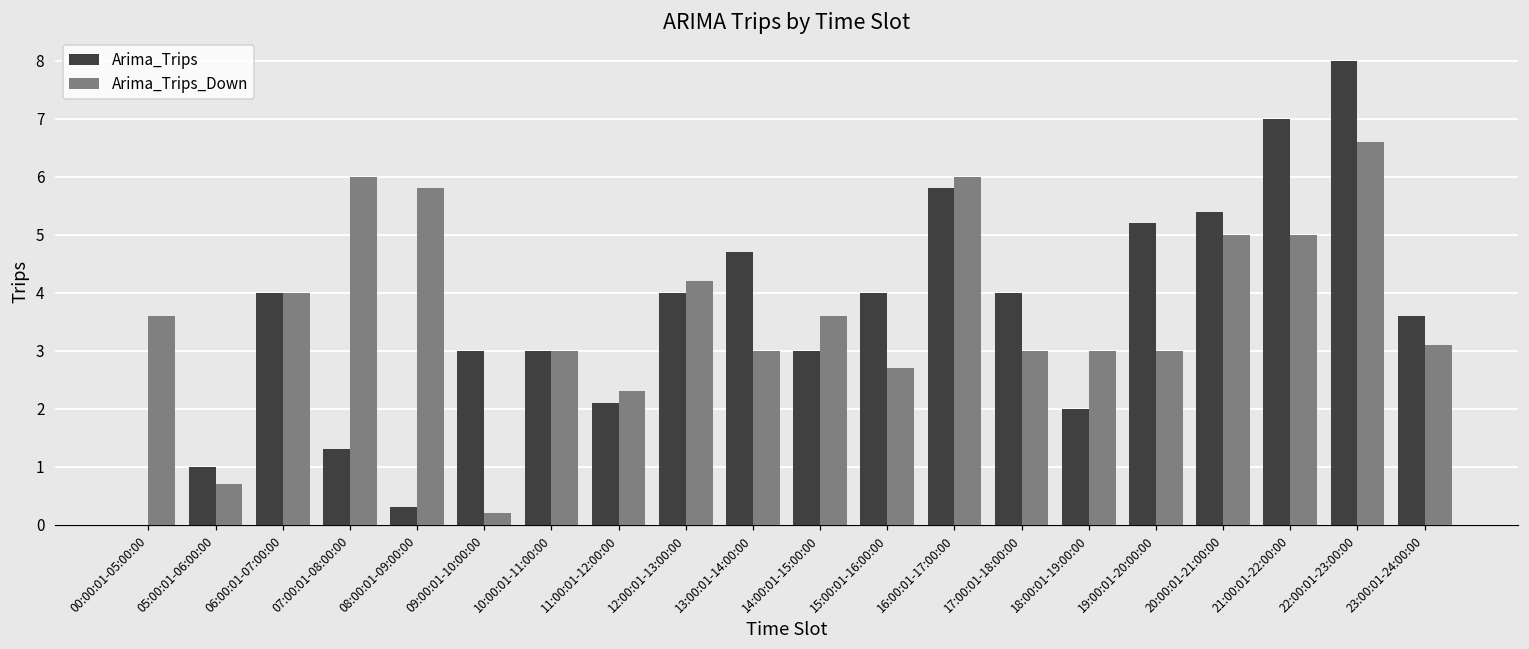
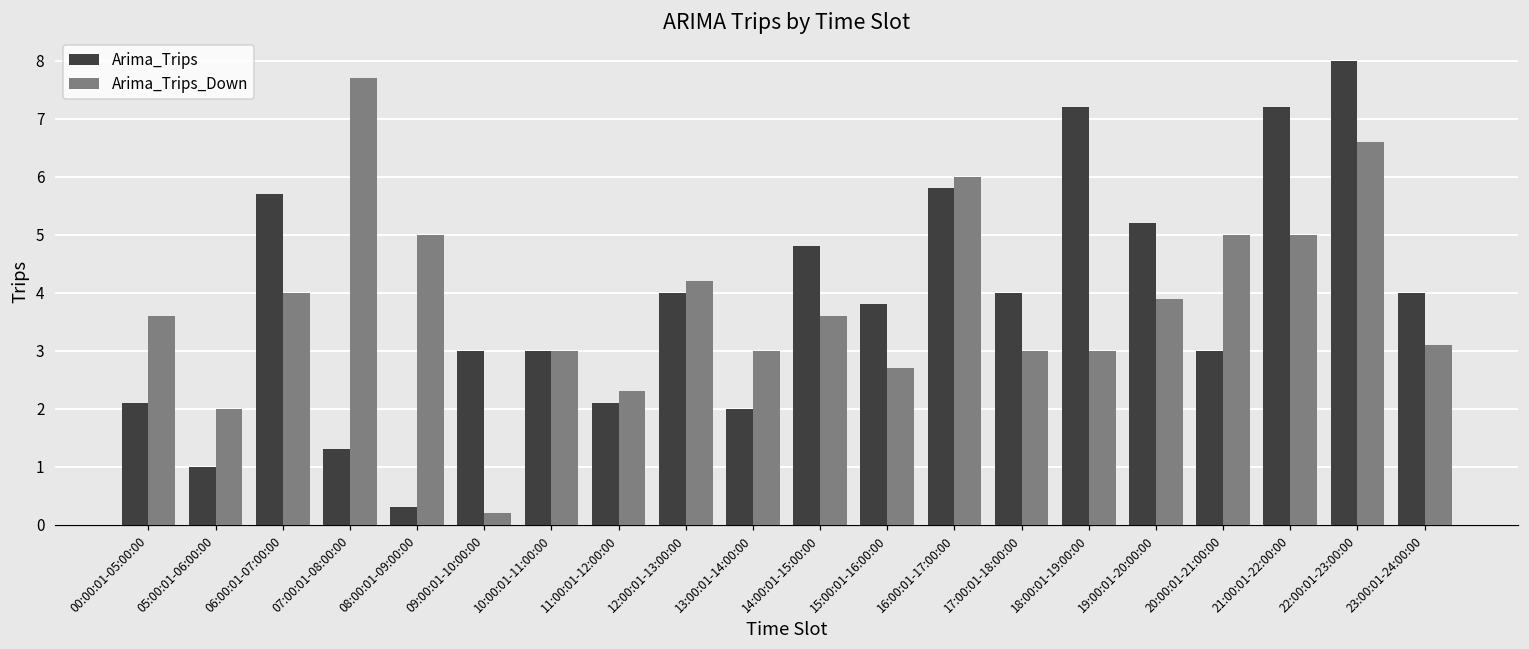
  {
    "Arima_Trips": {
-     "00:00:01-05:00:00": 0.0,
+     "00:00:01-05:00:00": 2.1,
      "05:00:01-06:00:00": 1.0,
-     "06:00:01-07:00:00": 4.0,
+     "06:00:01-07:00:00": 5.7,
      "07:00:01-08:00:00": 1.3,
      "08:00:01-09:00:00": 0.3,
      "09:00:01-10:00:00": 3.0,
      "10:00:01-11:00:00": 3.0,
      "11:00:01-12:00:00": 2.1,
      "12:00:01-13:00:00": 4.0,
-     "13:00:01-14:00:00": 4.7,
-     "14:00:01-15:00:00": 3.0,
-     "15:00:01-16:00:00": 4.0,
+     "13:00:01-14:00:00": 2.0,
+     "14:00:01-15:00:00": 4.8,
+     "15:00:01-16:00:00": 3.8,
      "16:00:01-17:00:00": 5.8,
      "17:00:01-18:00:00": 4.0,
-     "18:00:01-19:00:00": 2.0,
+     "18:00:01-19:00:00": 7.2,
      "19:00:01-20:00:00": 5.2,
-     "20:00:01-21:00:00": 5.4,
-     "21:00:01-22:00:00": 7.0,
+     "20:00:01-21:00:00": 3.0,
+     "21:00:01-22:00:00": 7.2,
      "22:00:01-23:00:00": 8.0,
-     "23:00:01-24:00:00": 3.6
+     "23:00:01-24:00:00": 4.0
    },
    "Arima_Trips_Down": {
      "00:00:01-05:00:00": 3.6,
-     "05:00:01-06:00:00": 0.7,
+     "05:00:01-06:00:00": 2.0,
      "06:00:01-07:00:00": 4.0,
-     "07:00:01-08:00:00": 6.0,
-     "08:00:01-09:00:00": 5.8,
+     "07:00:01-08:00:00": 7.7,
+     "08:00:01-09:00:00": 5.0,
      "09:00:01-10:00:00": 0.2,
      "10:00:01-11:00:00": 3.0,
      "11:00:01-12:00:00": 2.3,
      "12:00:01-13:00:00": 4.2,
      "13:00:01-14:00:00": 3.0,
      "14:00:01-15:00:00": 3.6,
      "15:00:01-16:00:00": 2.7,
      "16:00:01-17:00:00": 6.0,
      "17:00:01-18:00:00": 3.0,
      "18:00:01-19:00:00": 3.0,
-     "19:00:01-20:00:00": 3.0,
+     "19:00:01-20:00:00": 3.9,
      "20:00:01-21:00:00": 5.0,
      "21:00:01-22:00:00": 5.0,
      "22:00:01-23:00:00": 6.6,
      "23:00:01-24:00:00": 3.1
    }
  }
